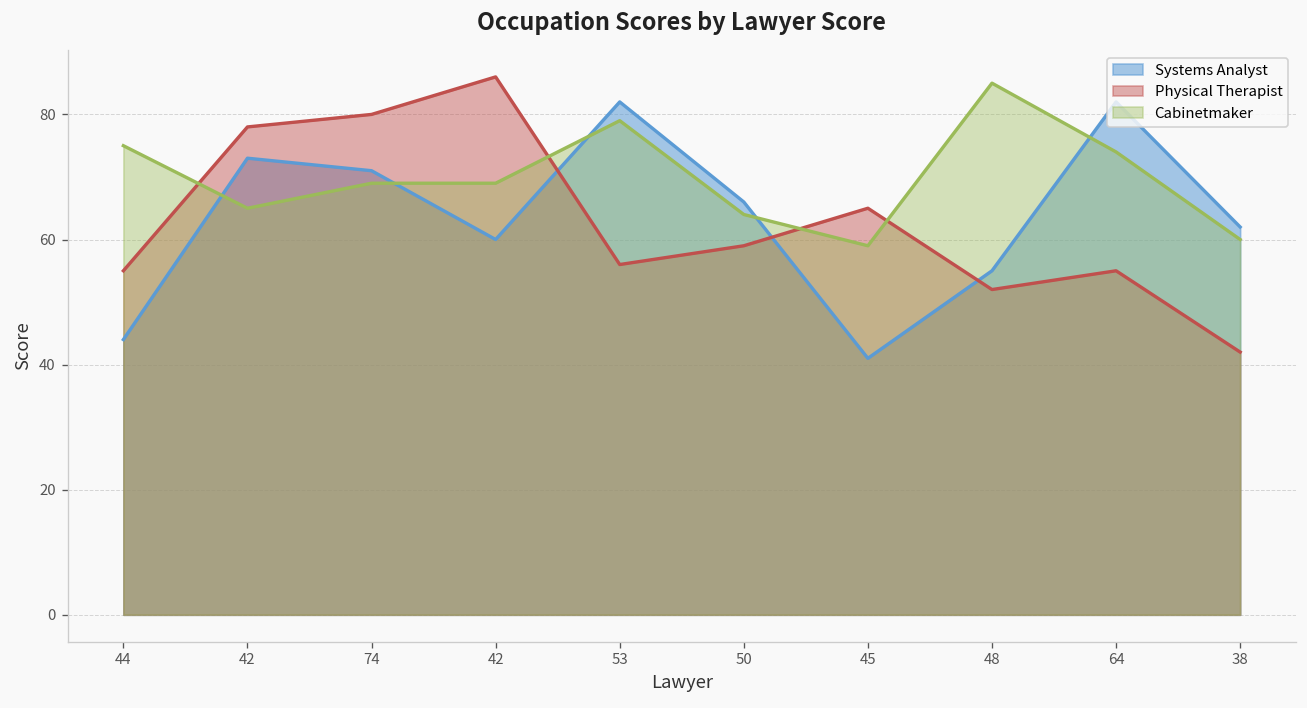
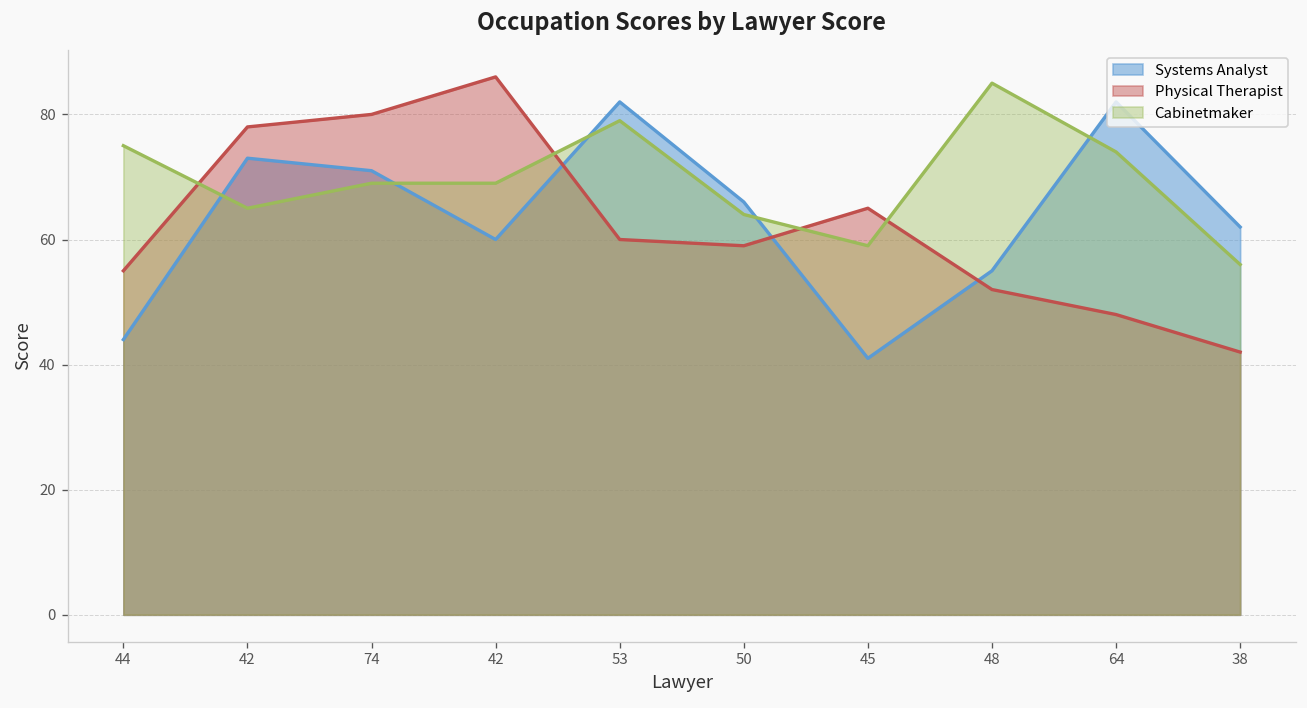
  {
    "Systems Analyst": {
      "44": 44,
      "74": 71,
      "53": 82,
      "50": 66,
      "45": 41,
      "48": 55,
      "38": 62
    },
    "Physical Therapist": {
      "44": 55,
      "74": 80,
-     "53": 56,
+     "53": 60,
      "50": 59,
      "45": 65,
      "48": 52,
-     "64": 55,
+     "64": 48,
      "38": 42
    },
    "Cabinetmaker": {
      "44": 75,
      "74": 69,
      "53": 79,
      "50": 64,
      "45": 59,
      "48": 85,
      "64": 74,
-     "38": 60
+     "38": 56
    }
  }
